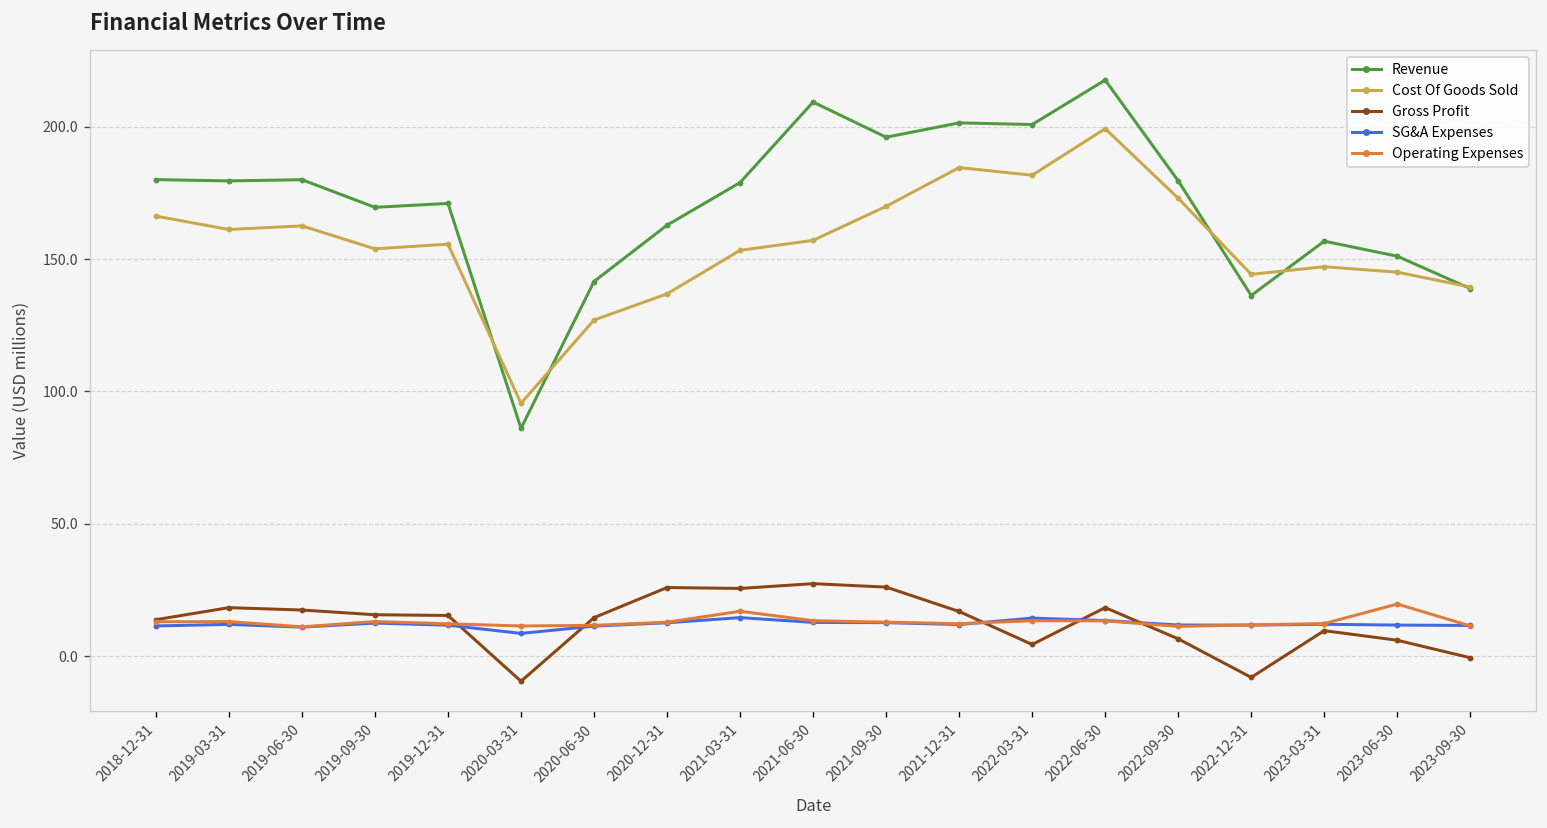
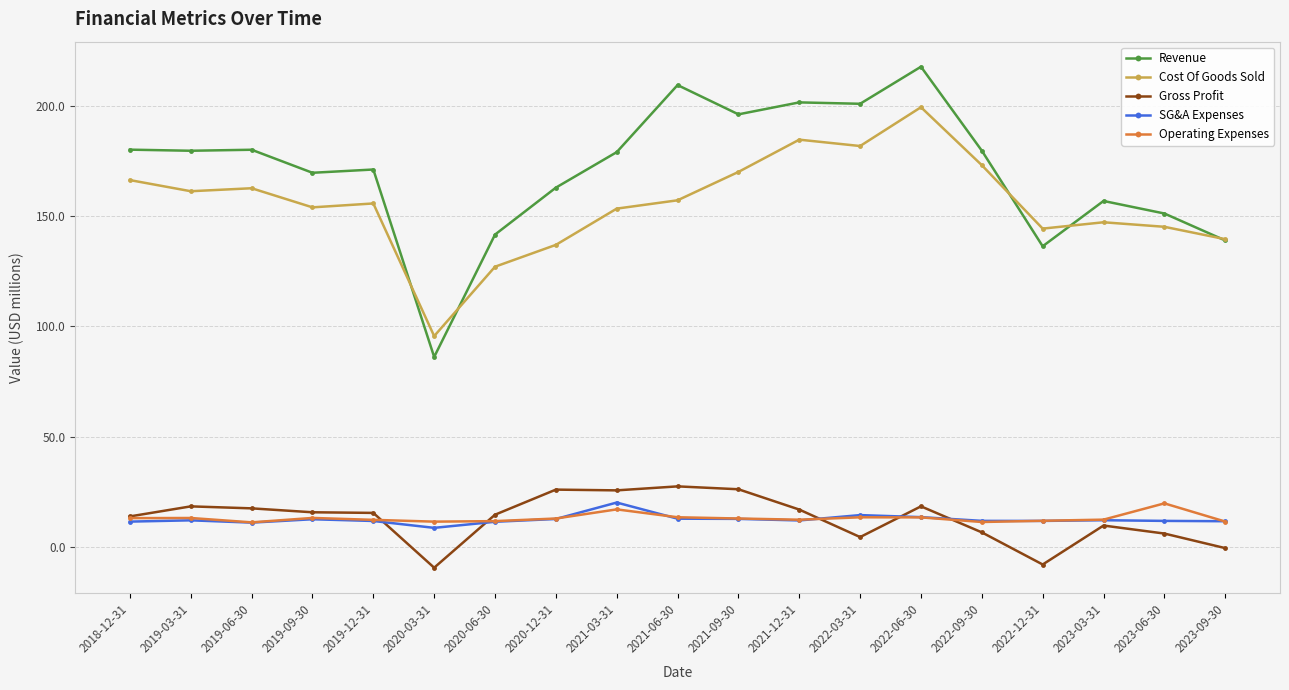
  {
    "Revenue": {
      "2018-12-31": 180,
      "2019-03-31": 179,
      "2019-06-30": 180,
      "2019-09-30": 170,
      "2019-12-31": 171,
      "2020-03-31": 86,
      "2020-06-30": 142,
      "2020-12-31": 163,
      "2021-03-31": 179,
      "2021-06-30": 209,
      "2021-09-30": 196,
      "2021-12-31": 201,
      "2022-03-31": 201,
      "2022-06-30": 218,
      "2022-09-30": 180,
      "2022-12-31": 136,
      "2023-03-31": 157,
      "2023-06-30": 151
    },
    "Gross Profit": {
      "2019-03-31": 18,
      "2019-06-30": 17,
      "2019-09-30": 16,
      "2019-12-31": 15,
      "2020-03-31": -9,
      "2020-06-30": 15,
      "2020-12-31": 26,
      "2021-03-31": 26,
      "2021-06-30": 27,
      "2021-09-30": 26,
      "2021-12-31": 17,
      "2022-03-31": 4,
      "2022-06-30": 18,
      "2022-09-30": 7,
      "2022-12-31": -8,
      "2023-03-31": 10,
      "2023-06-30": 6,
      "2023-09-30": -1
    },
    "SG&A Expenses": {
      "2018-12-31": 11,
      "2020-03-31": 9,
-     "2021-03-31": 15,
+     "2021-03-31": 20,
      "2023-06-30": 12
    }
  }
